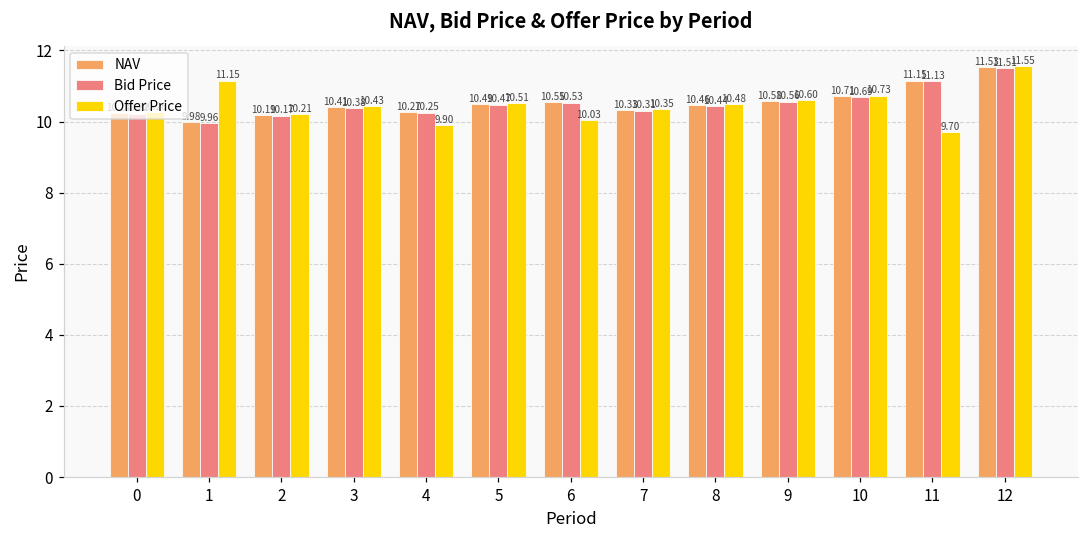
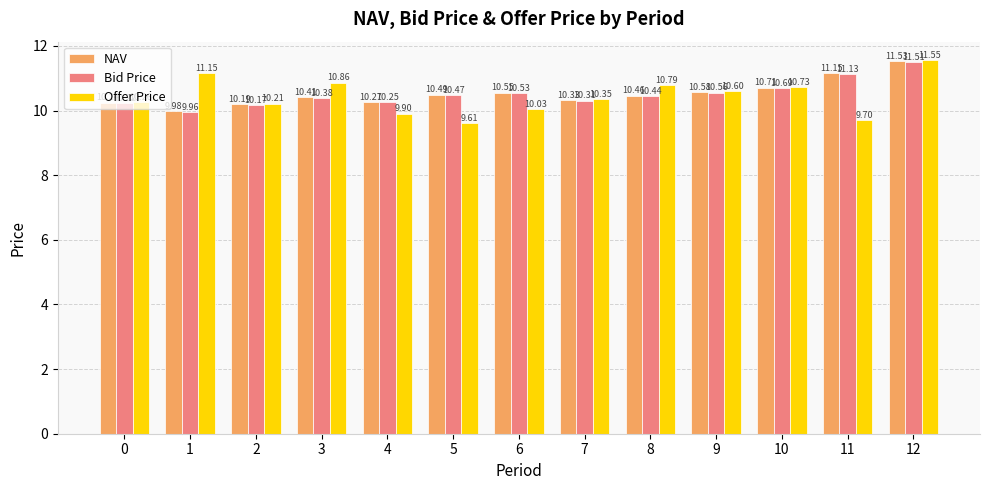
  {
    "Offer Price": {
      "1": 11.15,
-     "3": 10.43,
+     "3": 10.86,
      "4": 9.90,
-     "5": 10.51,
+     "5": 9.61,
      "6": 10.03,
-     "8": 10.48,
+     "8": 10.79,
      "11": 9.70
    }
  }
